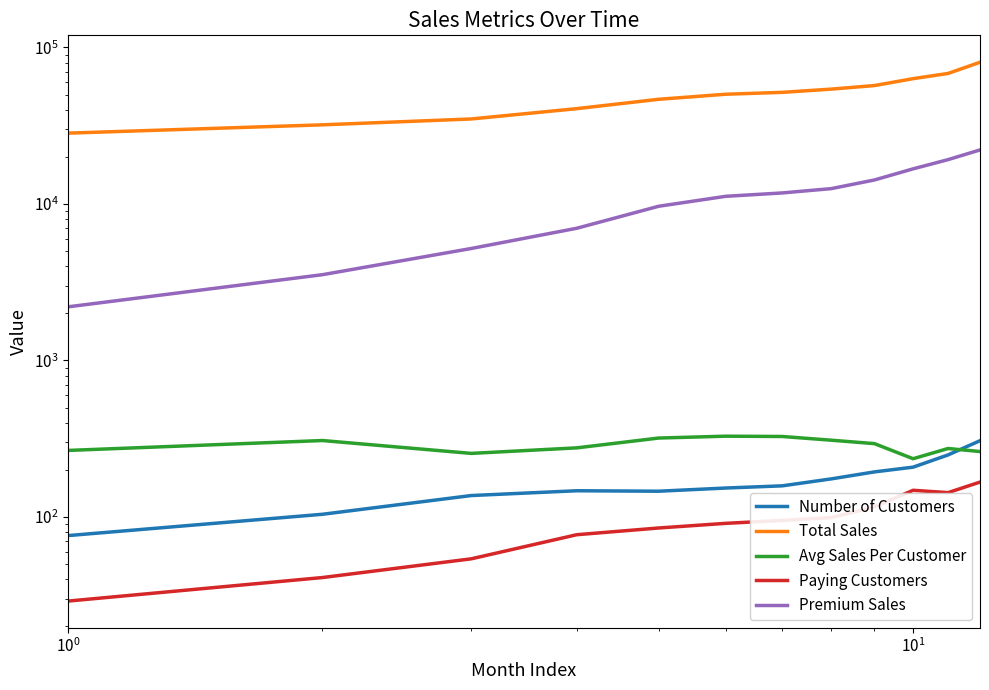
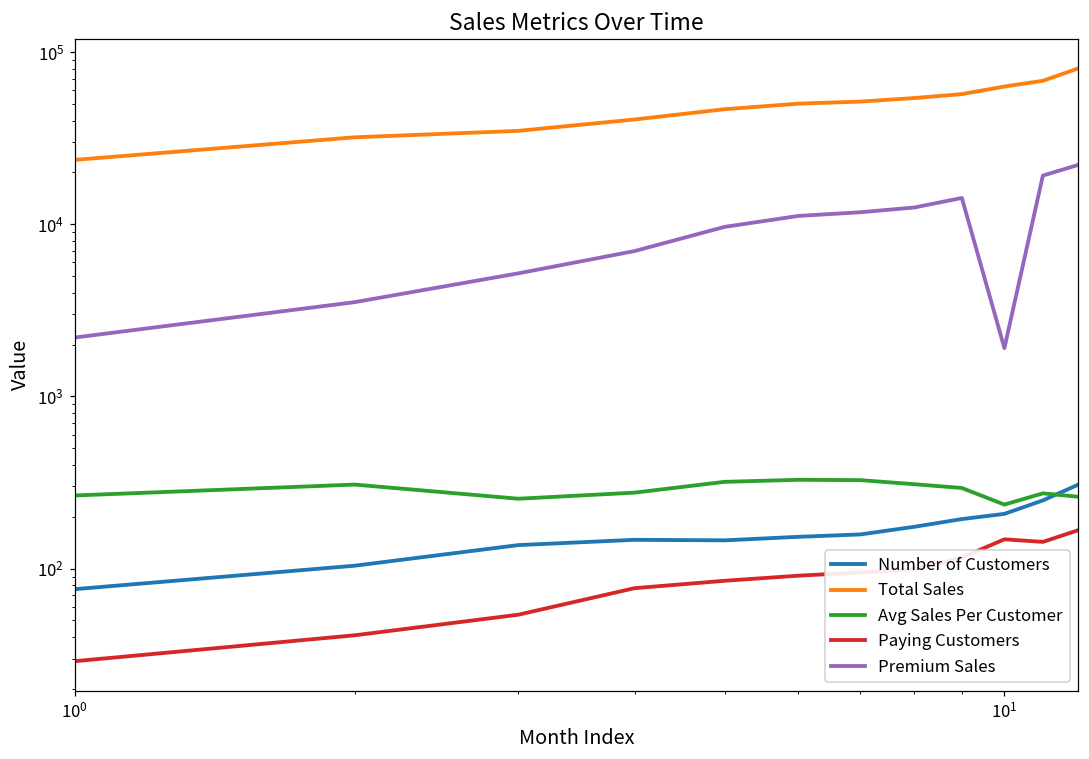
  {
    "Number of Customers": {
      "10^0": 80,
      "10^1": 210
    },
    "Total Sales": {
-     "10^0": 28000,
+     "10^0": 24000,
      "10^1": 63000
    },
    "Avg Sales Per Customer": {
      "10^0": 270,
      "10^1": 240
    },
    "Paying Customers": {
      "10^0": 29,
      "10^1": 150
    },
    "Premium Sales": {
      "10^0": 2200,
-     "10^1": 17000
+     "10^1": 1900
    }
  }
